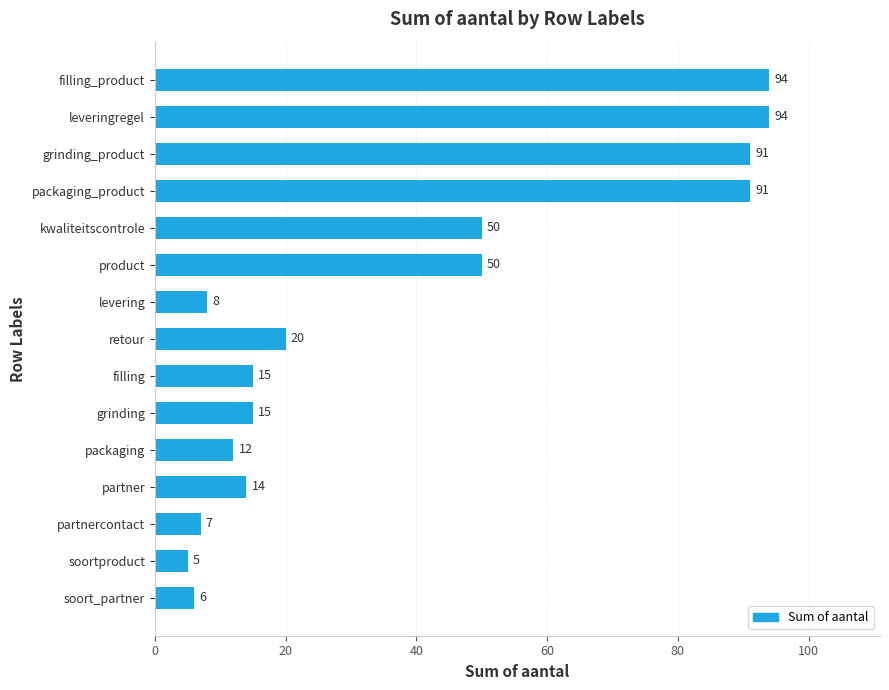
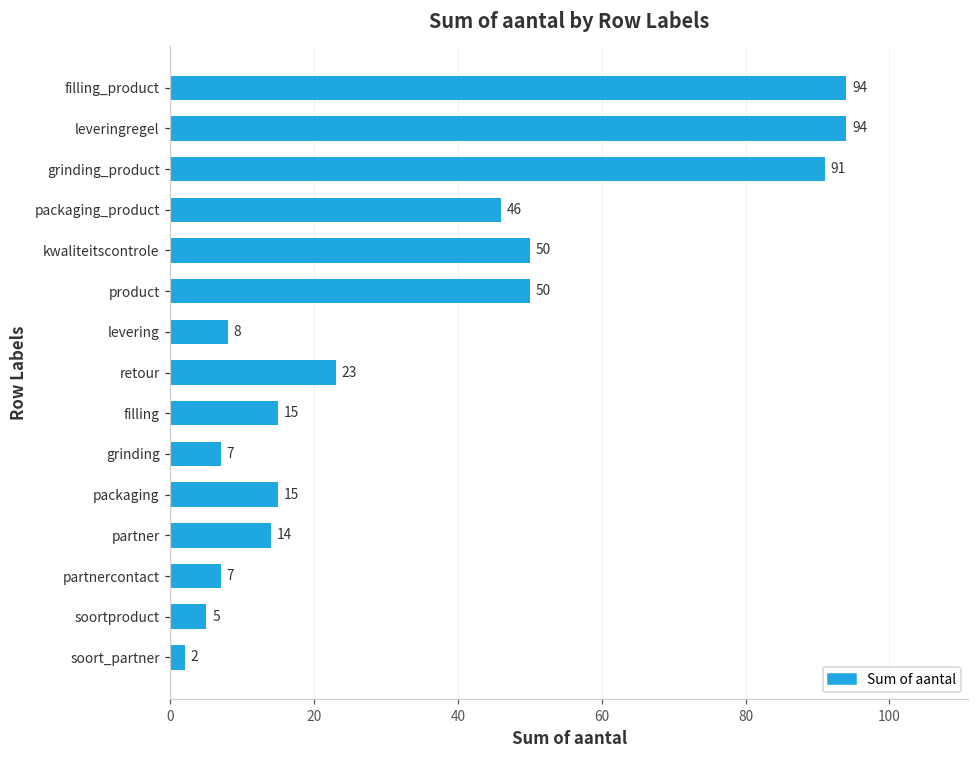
  {
    "filling_product": 94,
    "leveringregel": 94,
    "grinding_product": 91,
-   "packaging_product": 91,
+   "packaging_product": 46,
    "kwaliteitscontrole": 50,
    "product": 50,
    "levering": 8,
-   "retour": 20,
+   "retour": 23,
    "filling": 15,
-   "grinding": 15,
-   "packaging": 12,
+   "grinding": 7,
+   "packaging": 15,
    "partner": 14,
    "partnercontact": 7,
    "soortproduct": 5,
-   "soort_partner": 6
+   "soort_partner": 2
  }
